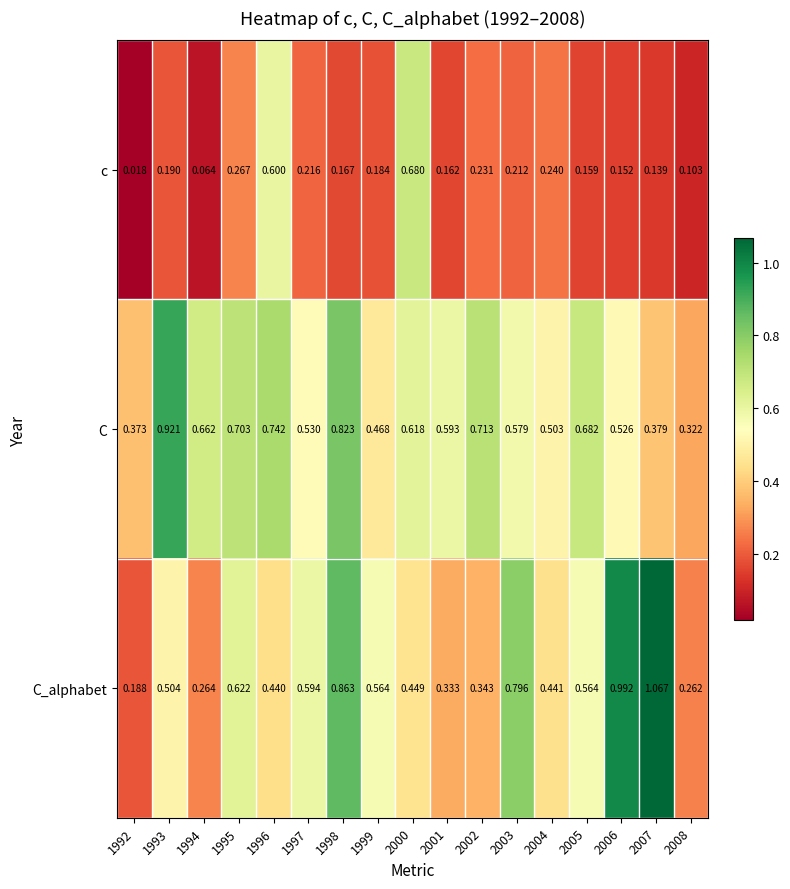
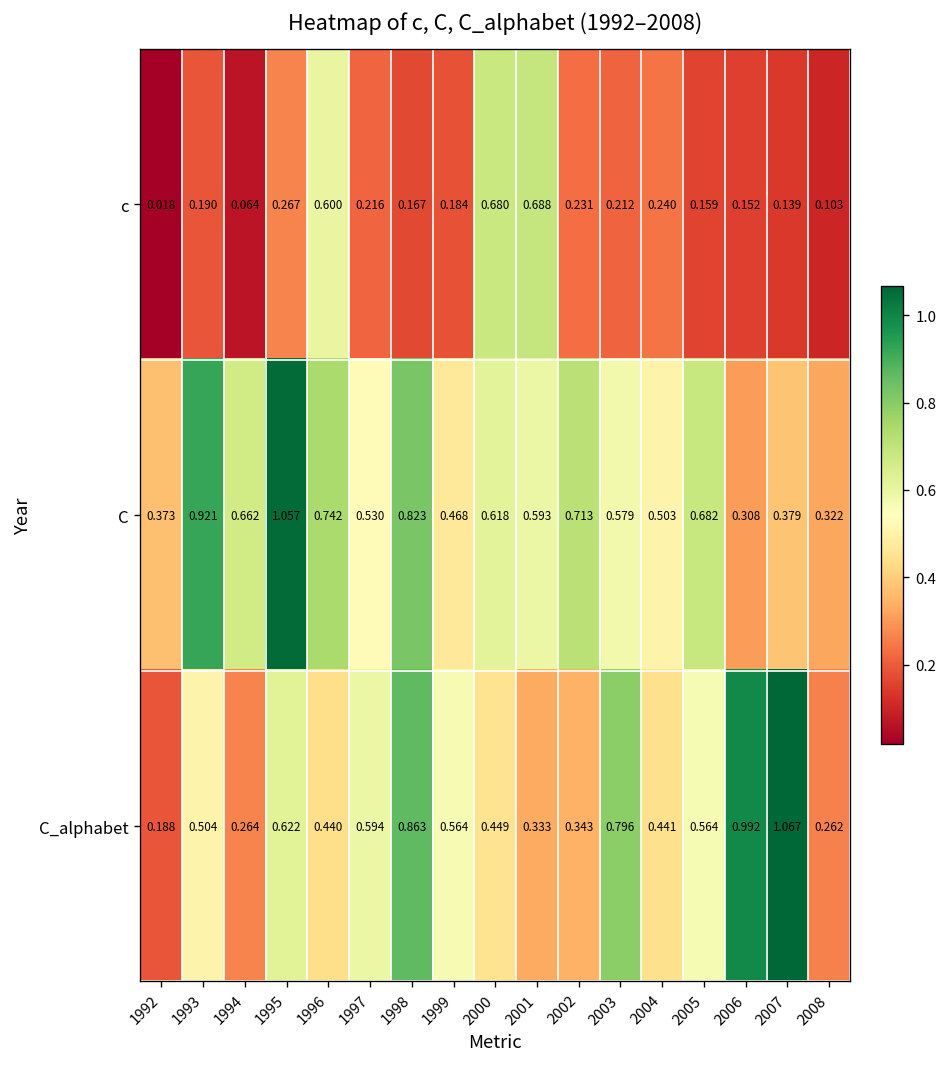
  {
    "c": {
      "1992": 0.018,
      "1993": 0.190,
      "1994": 0.064,
      "1995": 0.267,
      "1996": 0.600,
      "1997": 0.216,
      "1998": 0.167,
      "1999": 0.184,
      "2000": 0.680,
-     "2001": 0.162,
+     "2001": 0.688,
      "2002": 0.231,
      "2003": 0.212,
      "2004": 0.240,
      "2005": 0.159,
      "2006": 0.152,
      "2007": 0.139,
      "2008": 0.103
    },
    "C": {
      "1992": 0.373,
      "1993": 0.921,
      "1994": 0.662,
-     "1995": 0.703,
+     "1995": 1.057,
      "1996": 0.742,
      "1997": 0.530,
      "1998": 0.823,
      "1999": 0.468,
      "2000": 0.618,
      "2001": 0.593,
      "2002": 0.713,
      "2003": 0.579,
      "2004": 0.503,
      "2005": 0.682,
-     "2006": 0.526,
+     "2006": 0.308,
      "2007": 0.379,
      "2008": 0.322
    },
    "C_alphabet": {
      "1992": 0.188,
      "1993": 0.504,
      "1994": 0.264,
      "1995": 0.622,
      "1996": 0.440,
      "1997": 0.594,
      "1998": 0.863,
      "1999": 0.564,
      "2000": 0.449,
      "2001": 0.333,
      "2002": 0.343,
      "2003": 0.796,
      "2004": 0.441,
      "2005": 0.564,
      "2006": 0.992,
      "2007": 1.067,
      "2008": 0.262
    }
  }
